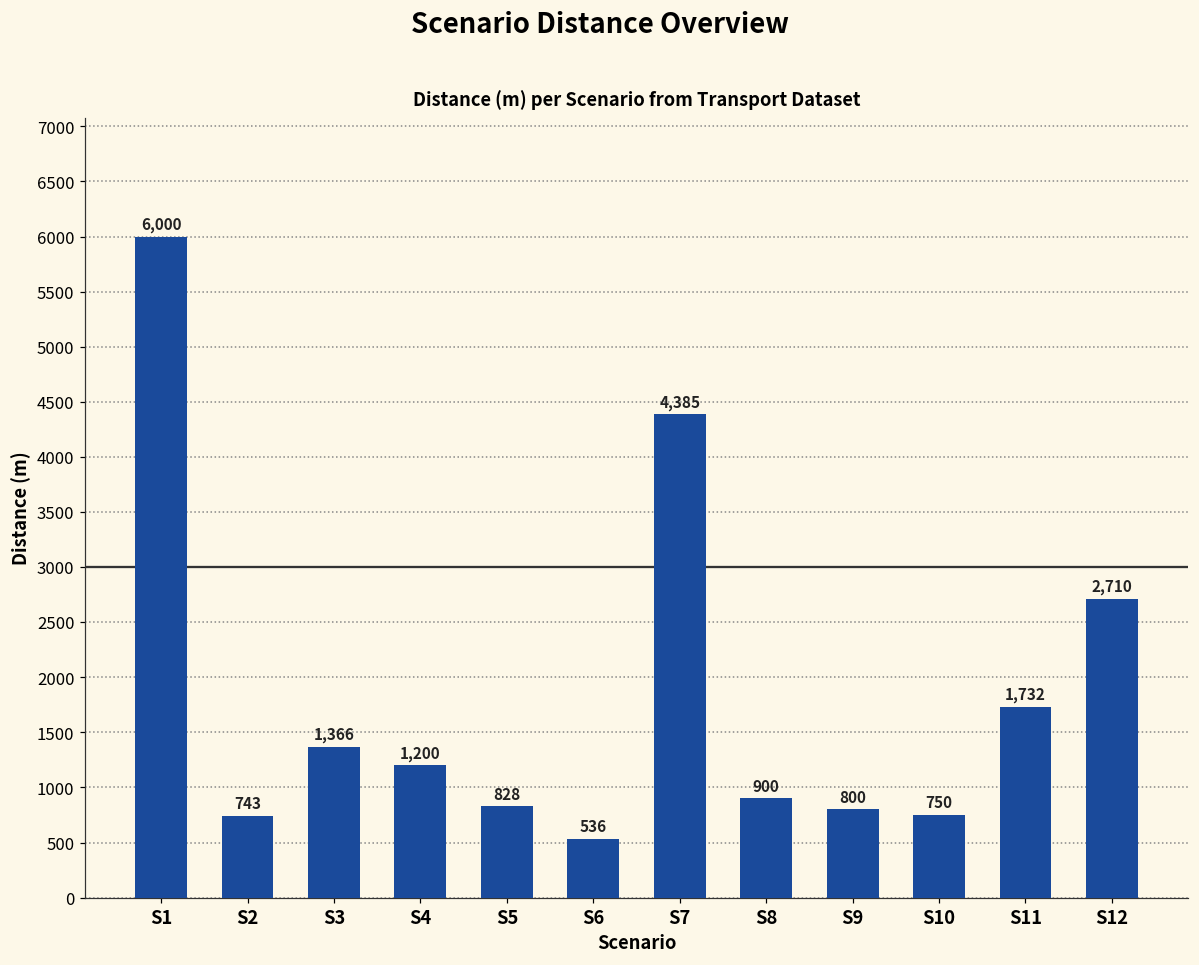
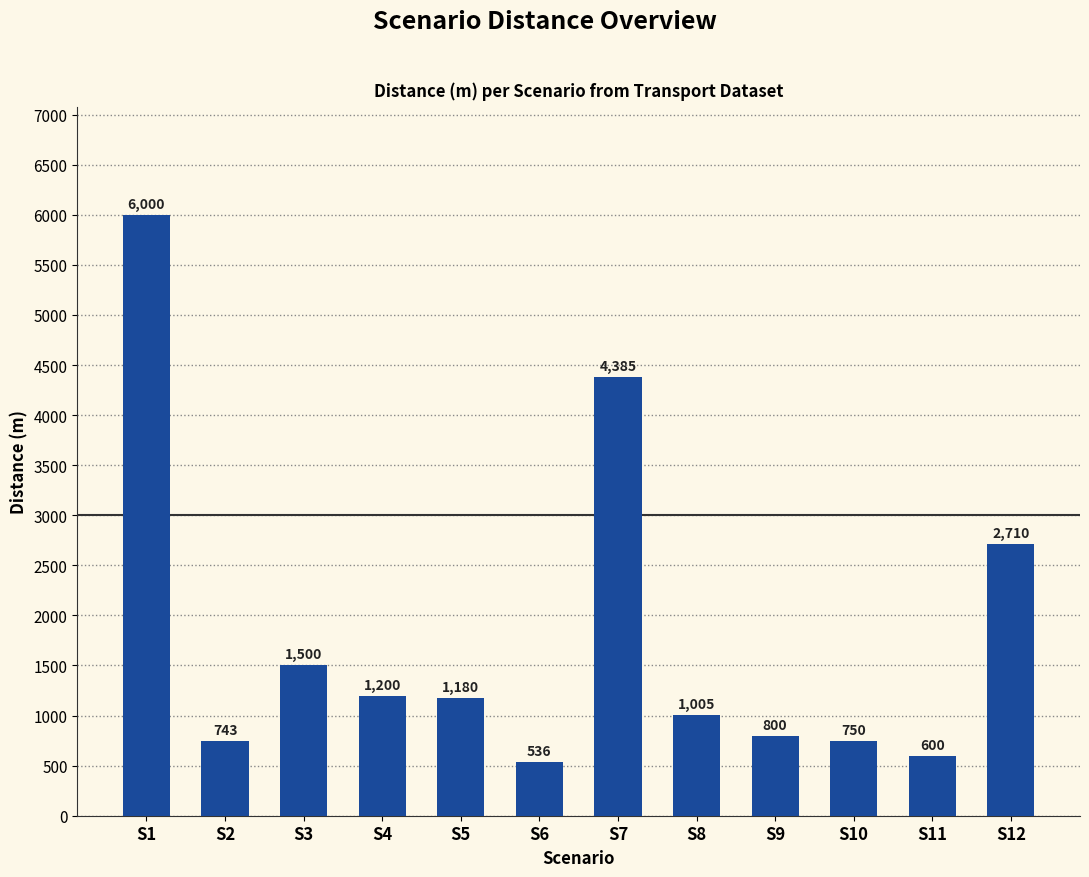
  {
    "S1": "6,000",
    "S2": "743",
-   "S3": "1,366",
+   "S3": "1,500",
    "S4": "1,200",
-   "S5": "828",
+   "S5": "1,180",
    "S6": "536",
    "S7": "4,385",
-   "S8": "900",
+   "S8": "1,005",
    "S9": "800",
    "S10": "750",
-   "S11": "1,732",
+   "S11": "600",
    "S12": "2,710"
  }
